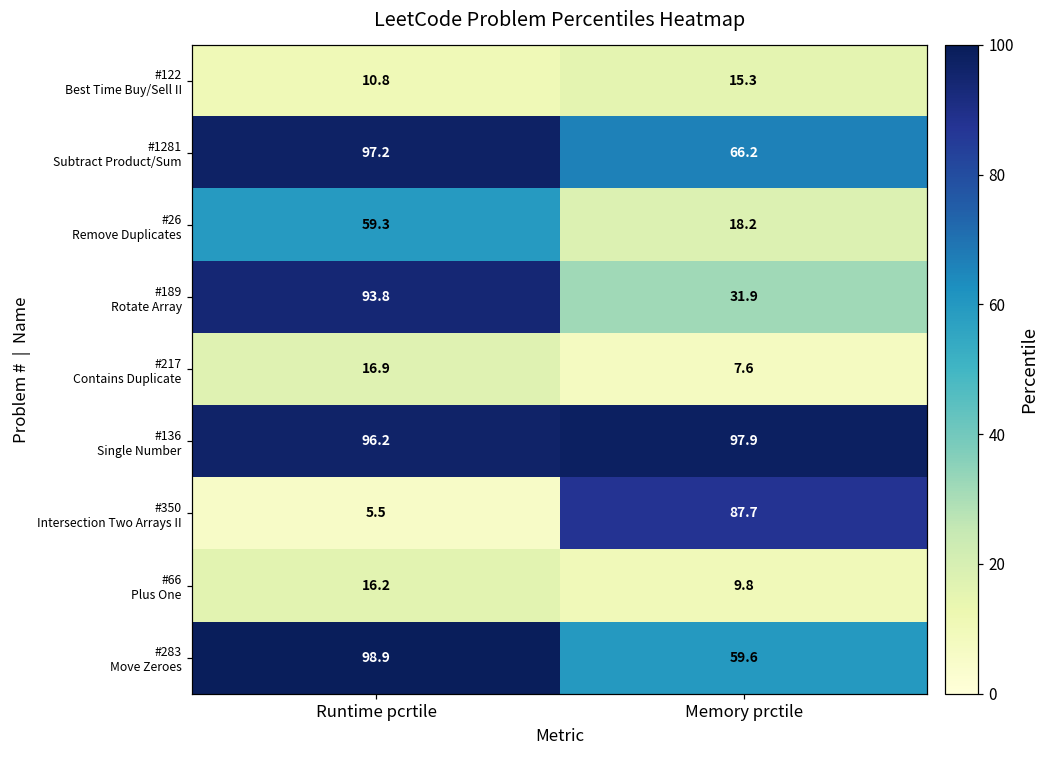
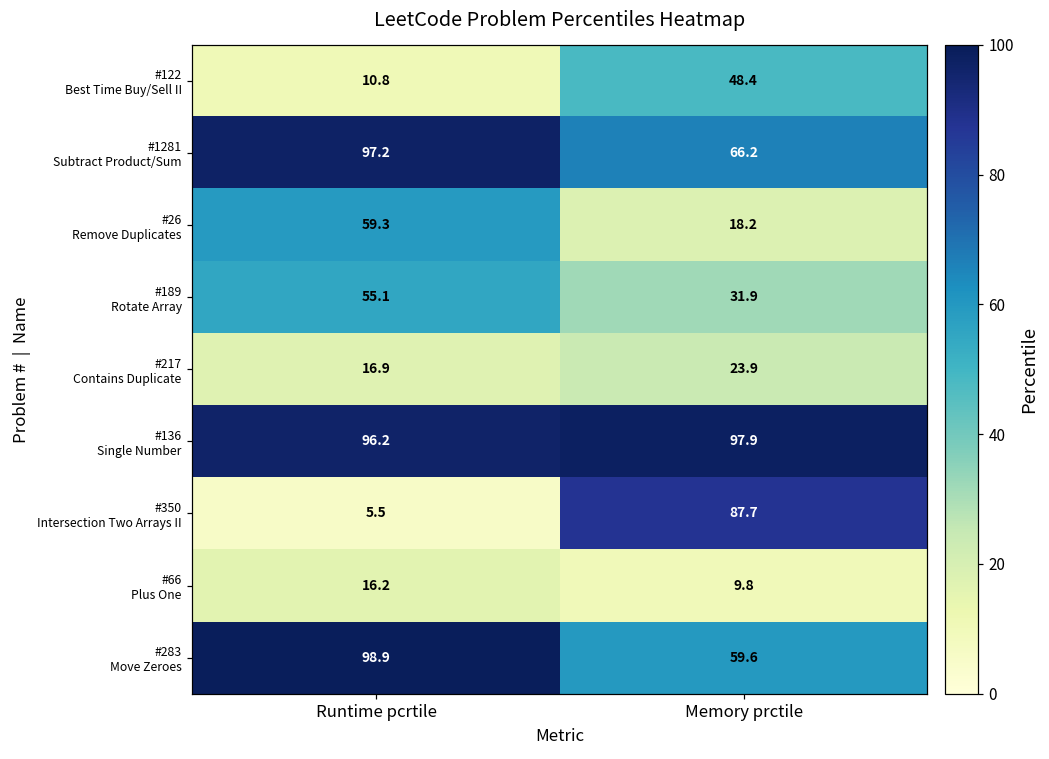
  {
    "#122 Best Time Buy/Sell II": {
      "Runtime pcrtile": 10.8,
-     "Memory prctile": 15.3
+     "Memory prctile": 48.4
    },
    "#1281 Subtract Product/Sum": {
      "Runtime pcrtile": 97.2,
      "Memory prctile": 66.2
    },
    "#26 Remove Duplicates": {
      "Runtime pcrtile": 59.3,
      "Memory prctile": 18.2
    },
    "#189 Rotate Array": {
-     "Runtime pcrtile": 93.8,
+     "Runtime pcrtile": 55.1,
      "Memory prctile": 31.9
    },
    "#217 Contains Duplicate": {
      "Runtime pcrtile": 16.9,
-     "Memory prctile": 7.6
+     "Memory prctile": 23.9
    },
    "#136 Single Number": {
      "Runtime pcrtile": 96.2,
      "Memory prctile": 97.9
    },
    "#350 Intersection Two Arrays II": {
      "Runtime pcrtile": 5.5,
      "Memory prctile": 87.7
    },
    "#66 Plus One": {
      "Runtime pcrtile": 16.2,
      "Memory prctile": 9.8
    },
    "#283 Move Zeroes": {
      "Runtime pcrtile": 98.9,
      "Memory prctile": 59.6
    }
  }
